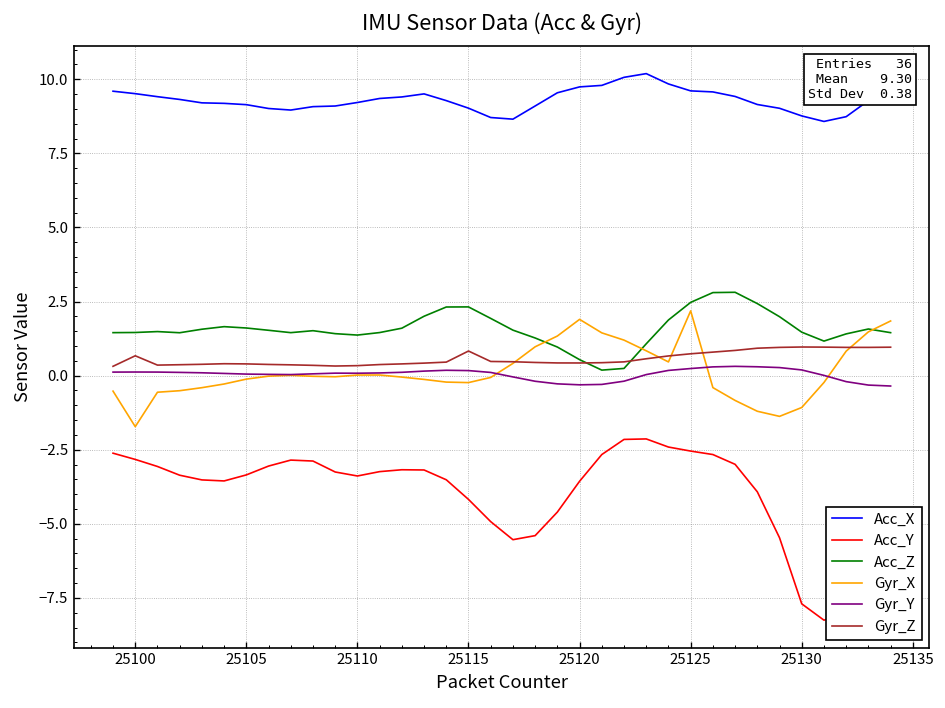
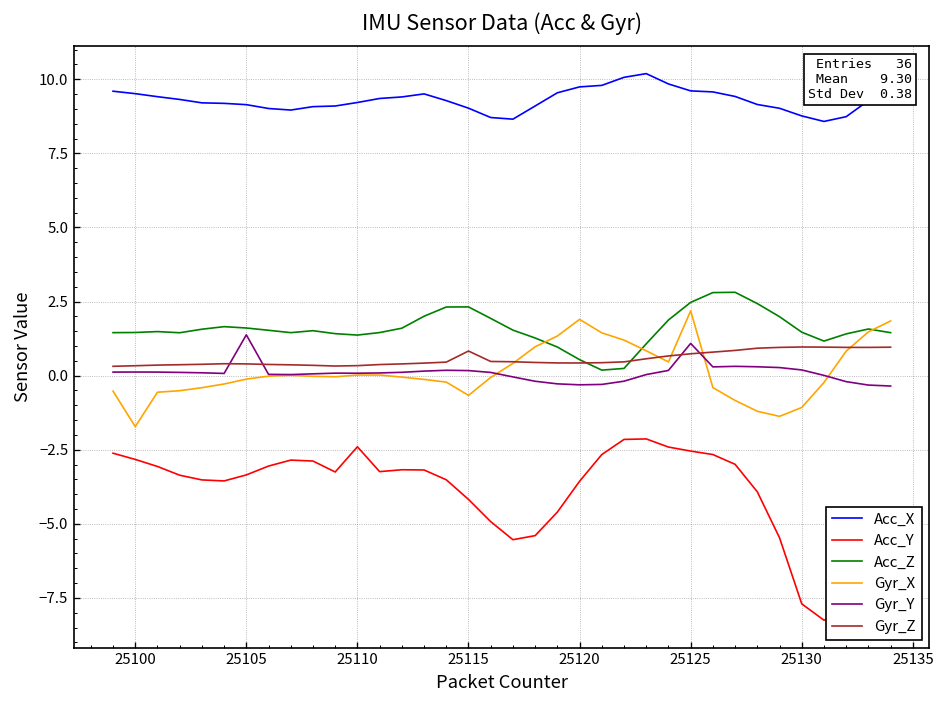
  {
    "Acc_X": {
      "25100": 9.5,
      "25105": 9.1,
      "25110": 9.2,
      "25115": 9.0,
      "25120": 9.7,
      "25125": 9.6,
      "25130": 8.8
    },
    "Acc_Y": {
      "25100": -2.8,
      "25105": -3.4,
-     "25110": -3.4,
+     "25110": -2.4,
      "25115": -4.2,
      "25120": -3.6,
      "25125": -2.5,
      "25130": -7.7
    },
    "Acc_Z": {
      "25100": 1.5,
      "25105": 1.6,
      "25110": 1.4,
      "25115": 2.3,
      "25120": 0.5,
      "25125": 2.5,
      "25130": 1.5
    },
    "Gyr_X": {
      "25100": -1.7,
      "25105": -0.1,
-     "25115": -0.2,
+     "25115": -0.7,
      "25120": 1.9,
      "25125": 2.2,
      "25130": -1.1
    },
    "Gyr_Y": {
      "25100": 0.1,
-     "25105": 0.1,
+     "25105": 1.4,
      "25115": 0.2,
      "25120": -0.3,
-     "25125": 0.2,
+     "25125": 1.1,
      "25130": 0.2
    },
    "Gyr_Z": {
-     "25100": 0.7,
+     "25100": 0.3,
      "25105": 0.4,
      "25110": 0.3,
      "25115": 0.8,
      "25120": 0.4,
      "25125": 0.7,
      "25130": 1.0
    }
  }
